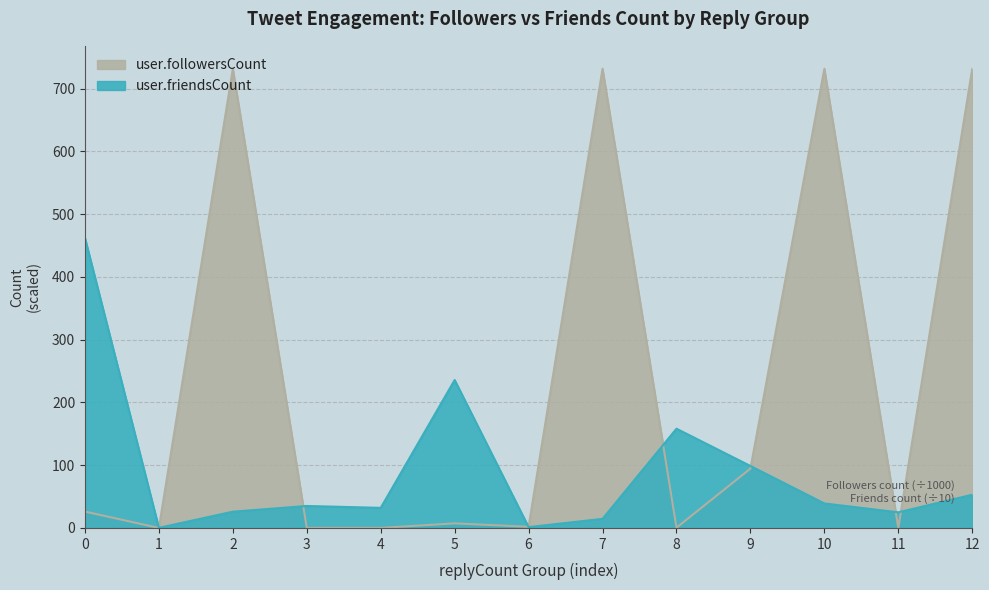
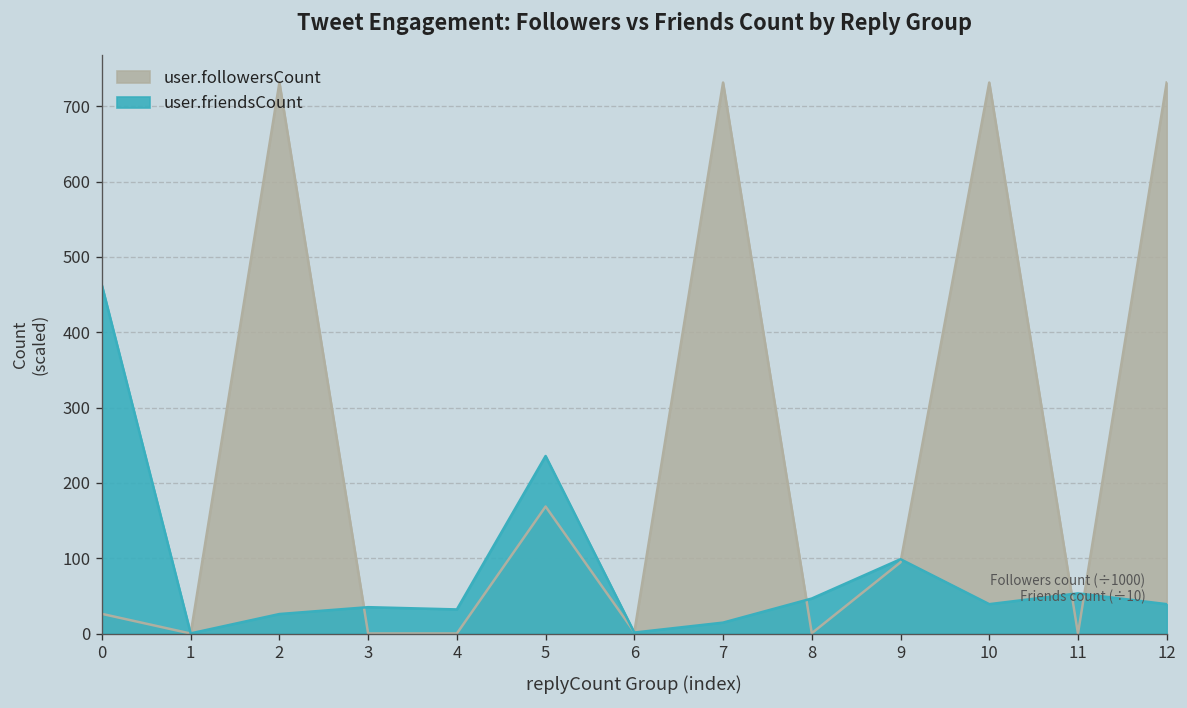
  {
    "user.followersCount": {
      "0": 30,
      "2": 730,
      "3": 0,
      "4": 0,
-     "5": 10,
+     "5": 170,
      "7": 730,
      "8": 0,
      "9": 90,
      "10": 730,
      "11": 0,
      "12": 730
    },
    "user.friendsCount": {
      "0": 460,
      "2": 30,
      "3": 40,
      "4": 30,
      "5": 240,
      "7": 10,
-     "8": 160,
+     "8": 50,
      "9": 100,
-     "11": 20,
-     "12": 50
+     "11": 50,
+     "12": 40
    }
  }
